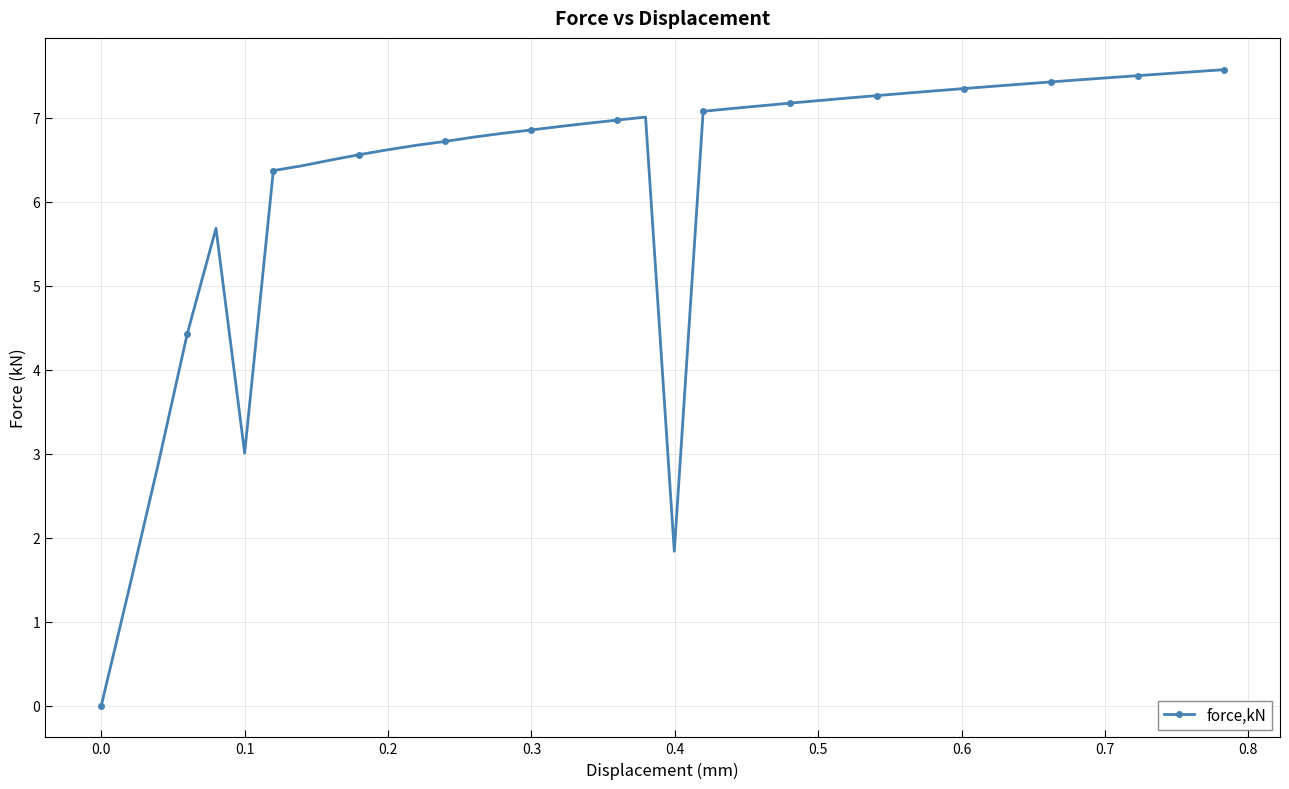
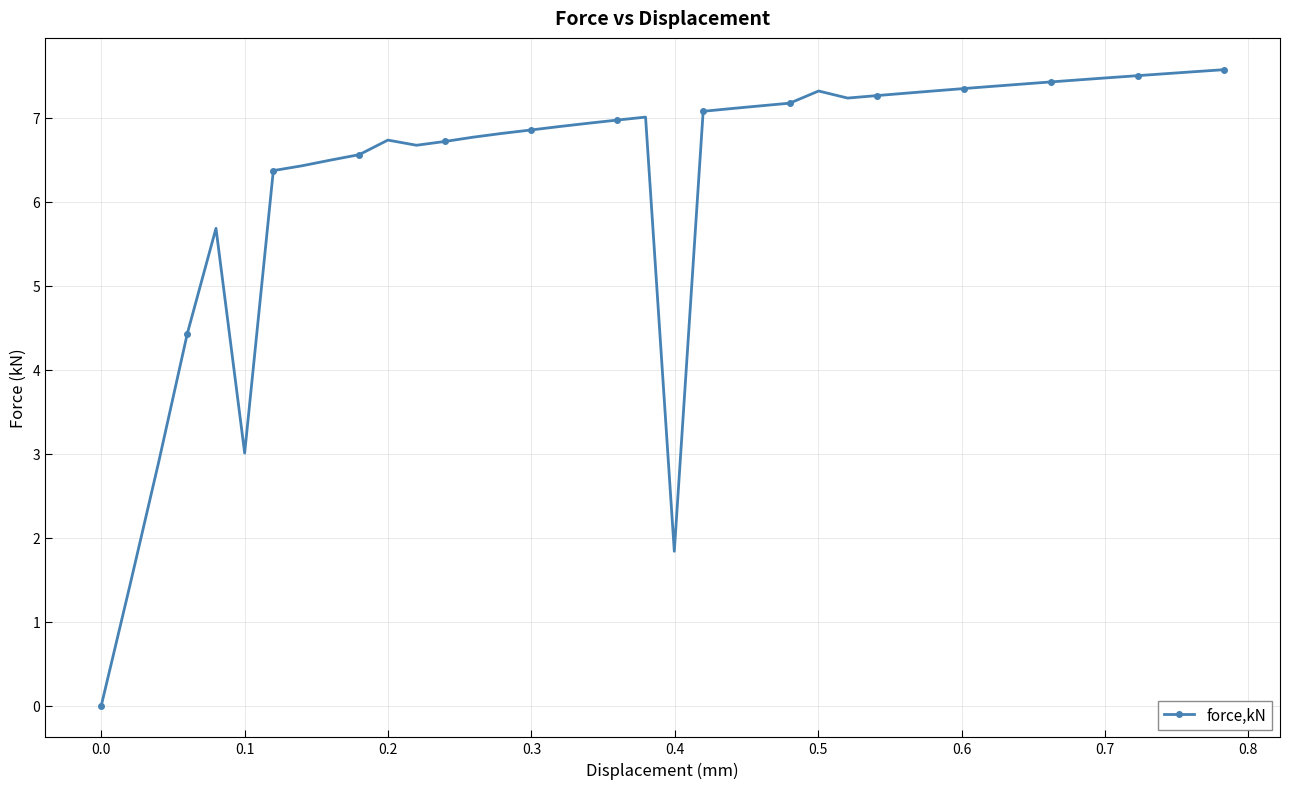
  {
    "0.0": 0.0,
    "0.1": 3.0,
-   "0.2": 6.6,
+   "0.2": 6.7,
    "0.3": 6.9,
    "0.4": 1.8,
-   "0.5": 7.2
+   "0.5": 7.3
  }
